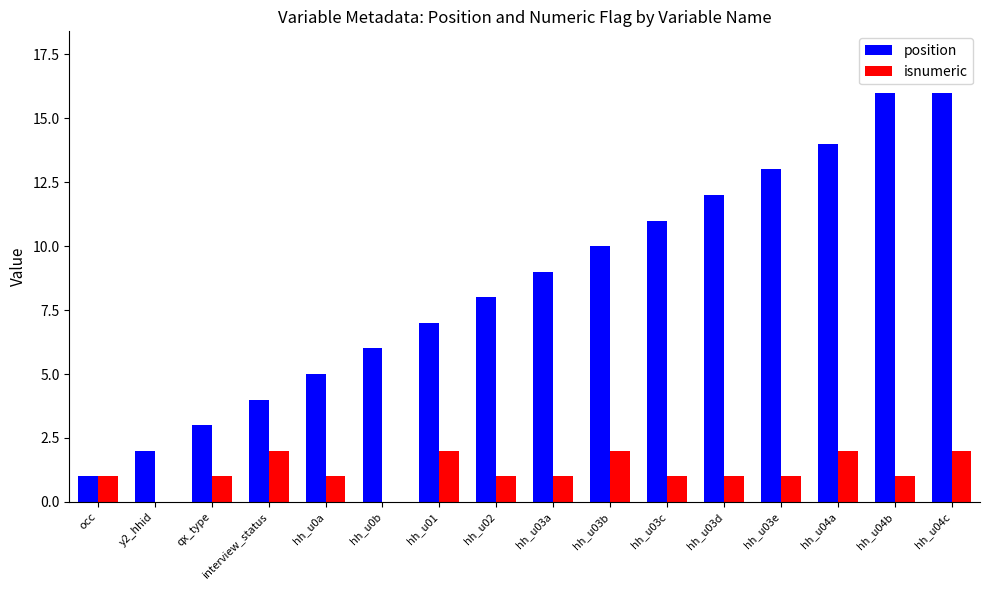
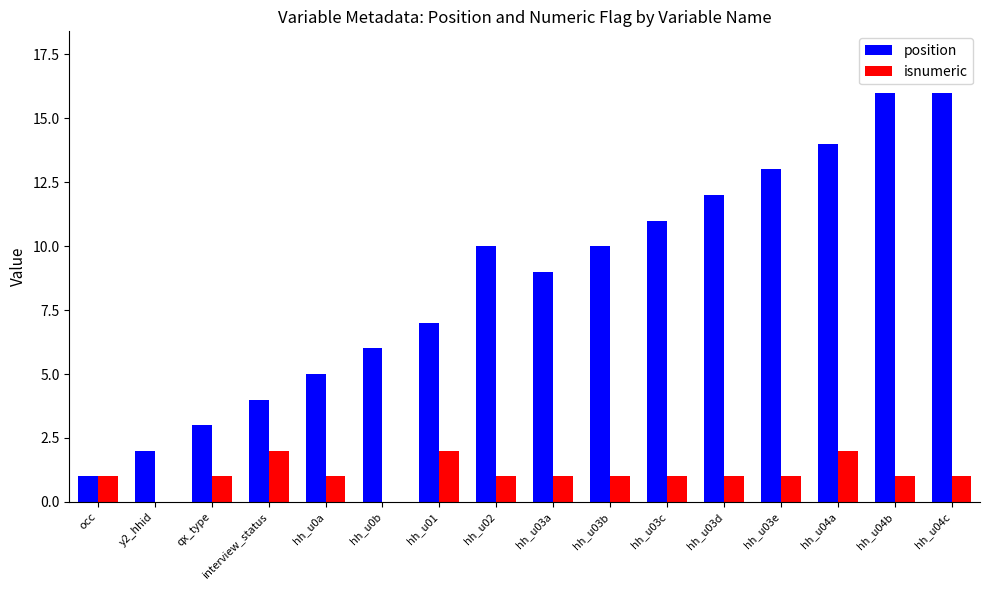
  {
    "position": {
      "occ": 1,
      "y2_hhid": 2,
      "qx_type": 3,
      "interview_status": 4,
      "hh_u0a": 5,
      "hh_u0b": 6,
      "hh_u01": 7,
-     "hh_u02": 8,
+     "hh_u02": 10,
      "hh_u03a": 9,
      "hh_u03b": 10,
      "hh_u03c": 11,
      "hh_u03d": 12,
      "hh_u03e": 13,
      "hh_u04a": 14,
      "hh_u04b": 16,
      "hh_u04c": 16
    },
    "isnumeric": {
      "occ": 1,
      "y2_hhid": 0,
      "qx_type": 1,
      "interview_status": 2,
      "hh_u0a": 1,
      "hh_u0b": 0,
      "hh_u01": 2,
      "hh_u02": 1,
      "hh_u03a": 1,
-     "hh_u03b": 2,
+     "hh_u03b": 1,
      "hh_u03c": 1,
      "hh_u03d": 1,
      "hh_u03e": 1,
      "hh_u04a": 2,
      "hh_u04b": 1,
-     "hh_u04c": 2
+     "hh_u04c": 1
    }
  }
